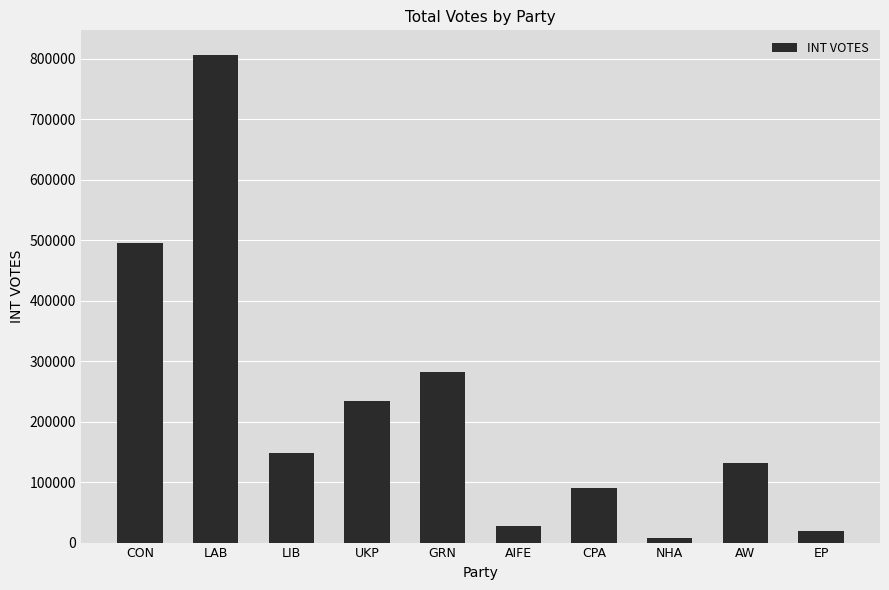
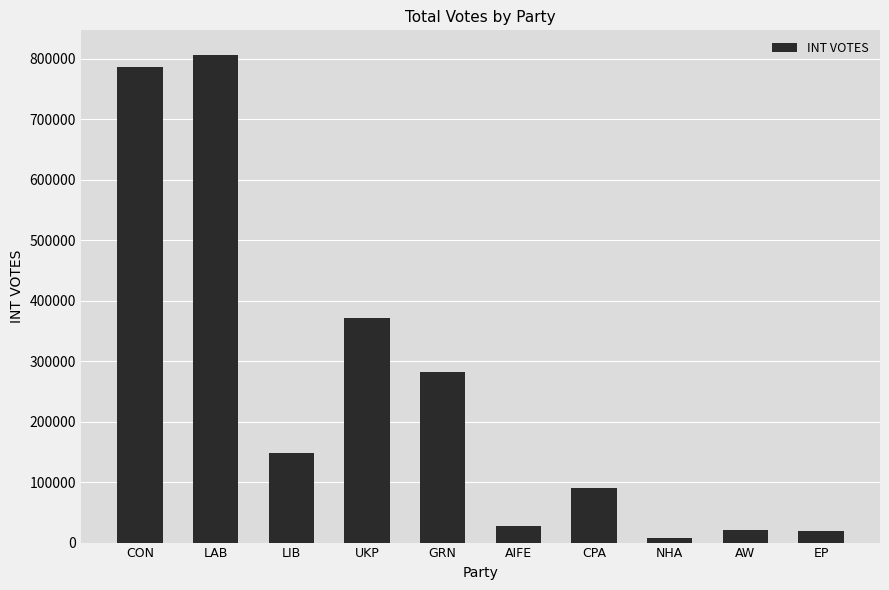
  {
-   "CON": 500000,
+   "CON": 790000,
    "LAB": 810000,
    "LIB": 150000,
-   "UKP": 230000,
+   "UKP": 370000,
    "GRN": 280000,
    "AIFE": 30000,
    "CPA": 90000,
    "NHA": 10000,
-   "AW": 130000,
+   "AW": 20000,
    "EP": 20000
  }
